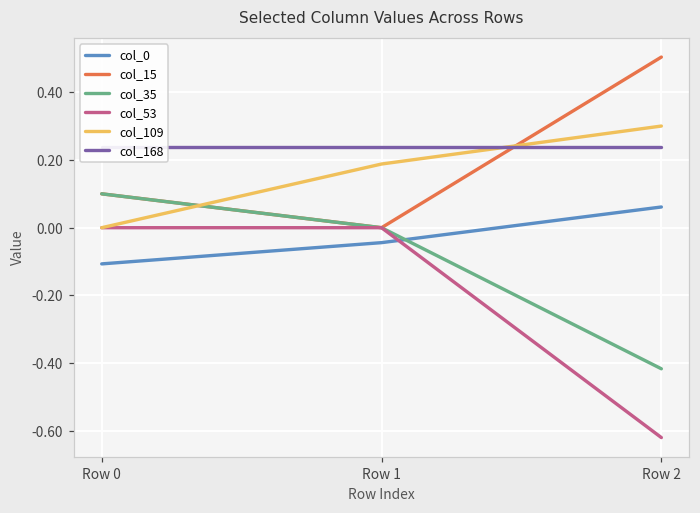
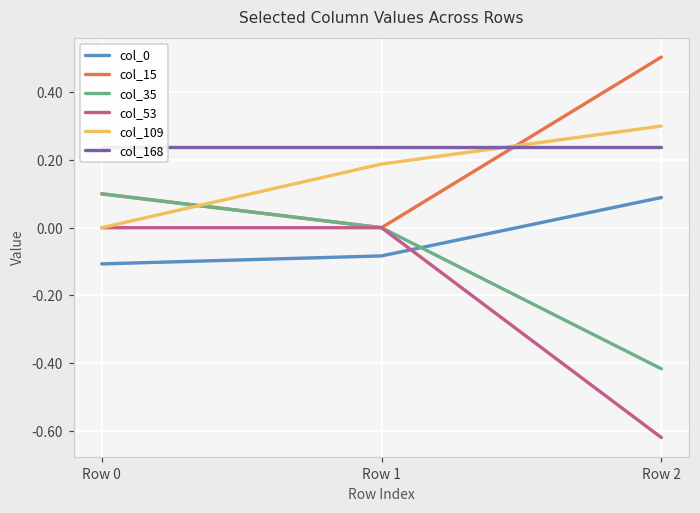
  {
    "col_0": {
      "Row 0": -0.11,
-     "Row 1": -0.04,
-     "Row 2": 0.06
+     "Row 1": -0.08,
+     "Row 2": 0.09
    },
    "col_15": {
      "Row 2": 0.50
    },
    "col_35": {
      "Row 2": -0.42
    },
    "col_53": {
      "Row 2": -0.62
    },
    "col_109": {
      "Row 1": 0.19,
      "Row 2": 0.30
    },
    "col_168": {
      "Row 1": 0.24,
      "Row 2": 0.24
    }
  }
